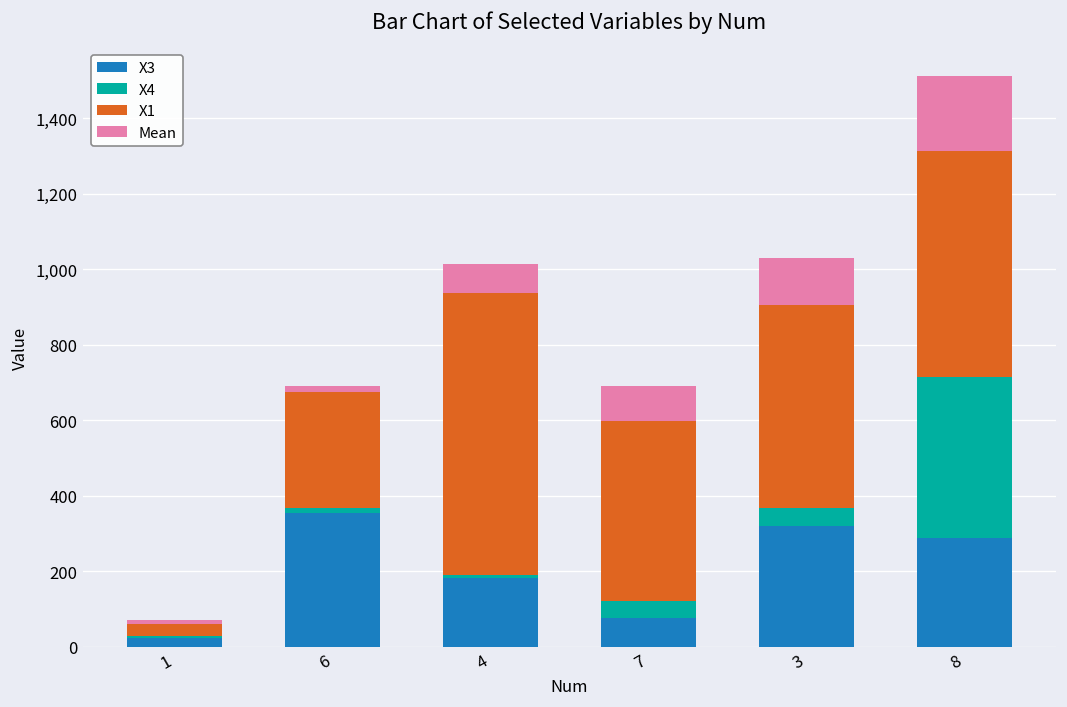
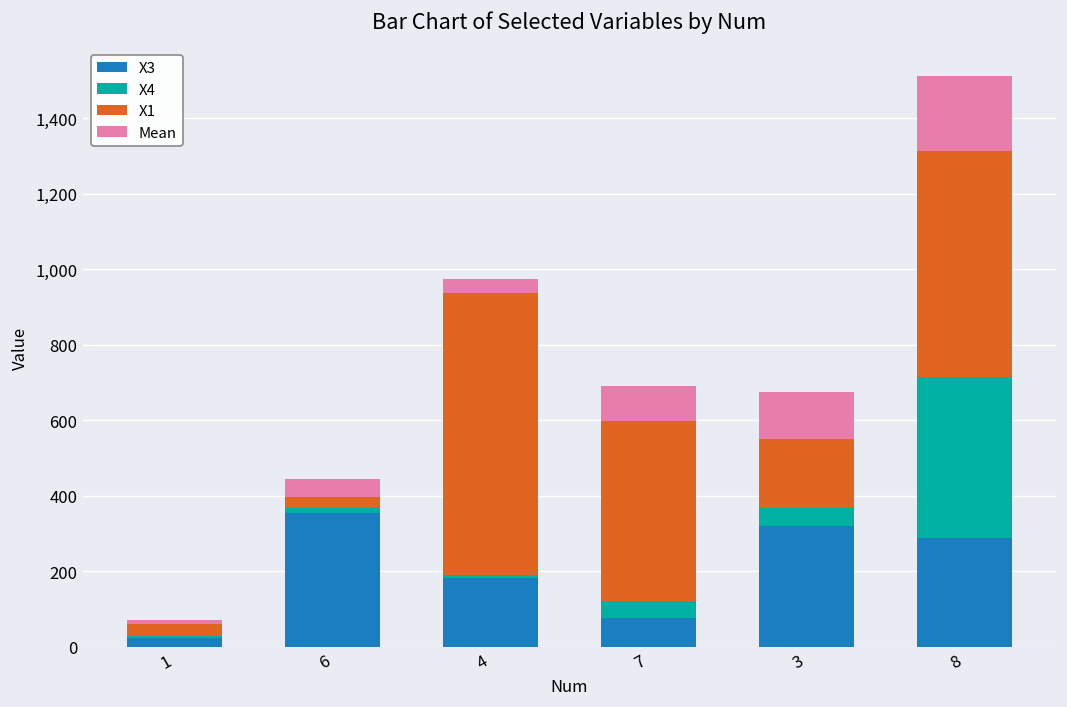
  {
    "X3": {
      "1": 20,
      "6": 350,
      "4": 180,
      "7": 80,
      "3": 320,
      "8": 290
    },
    "X4": {
      "6": 10,
      "4": 10,
      "7": 40,
      "3": 50,
      "8": 430
    },
    "X1": {
      "1": 30,
-     "6": 310,
+     "6": 30,
      "4": 750,
      "7": 480,
-     "3": 540,
+     "3": 180,
      "8": 600
    },
    "Mean": {
      "1": 10,
-     "6": 20,
-     "4": 80,
+     "6": 50,
+     "4": 40,
      "7": 90,
      "3": 120,
      "8": 200
    }
  }
